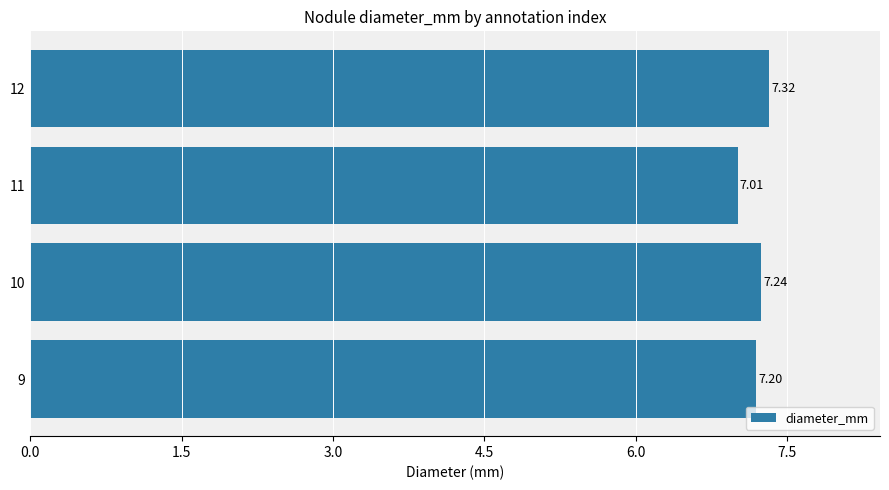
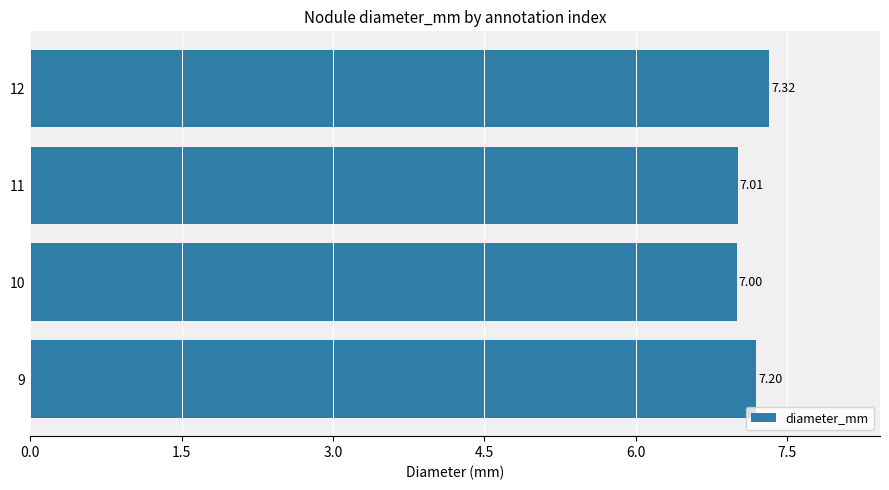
  {
    "12": 7.32,
    "11": 7.01,
-   "10": 7.24,
+   "10": 7.00,
    "9": 7.20
  }
